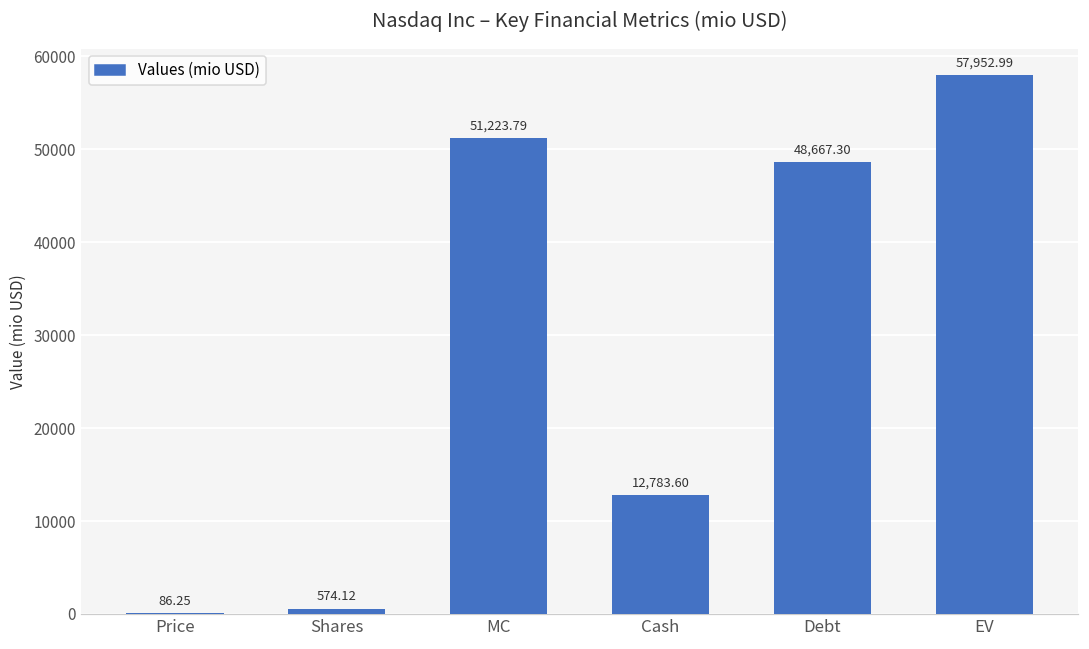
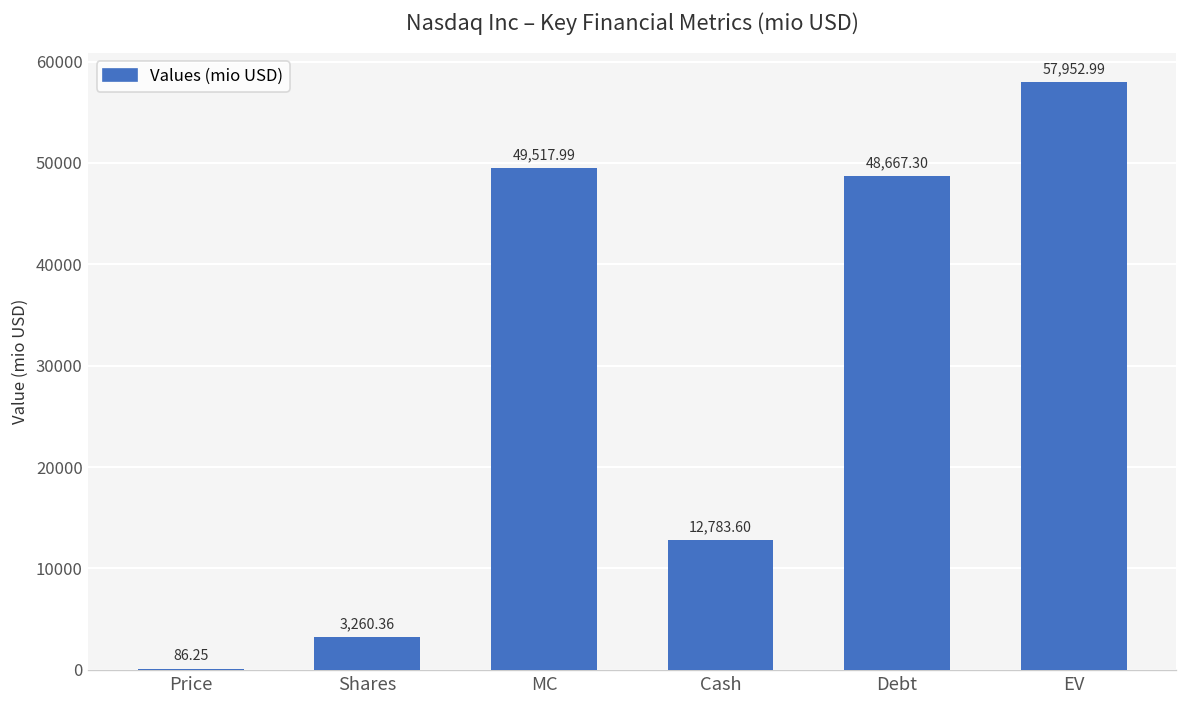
  {
    "Price": "86.25",
-   "Shares": "574.12",
-   "MC": "51,223.79",
+   "Shares": "3,260.36",
+   "MC": "49,517.99",
    "Cash": "12,783.60",
    "Debt": "48,667.30",
    "EV": "57,952.99"
  }
